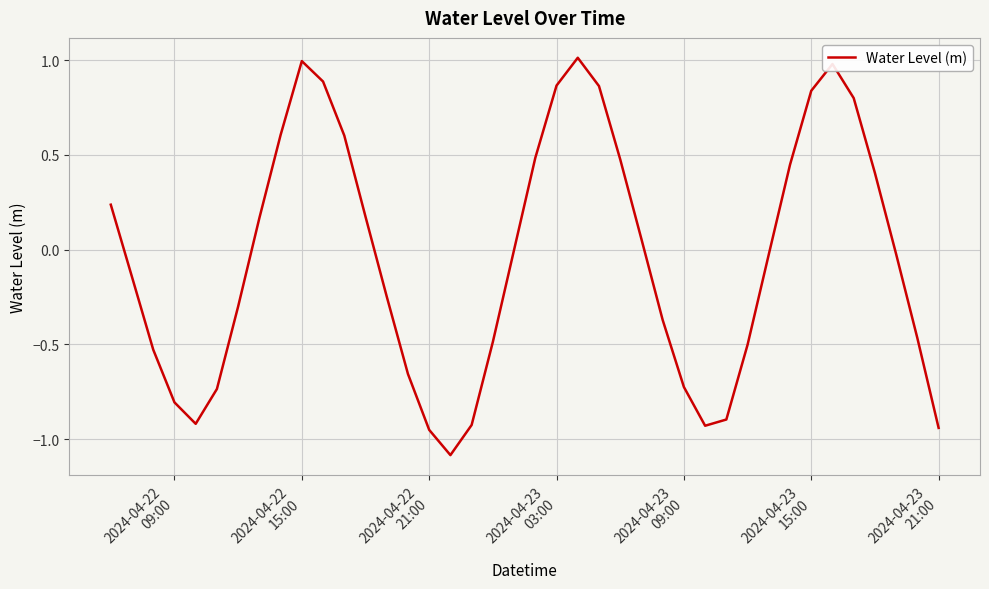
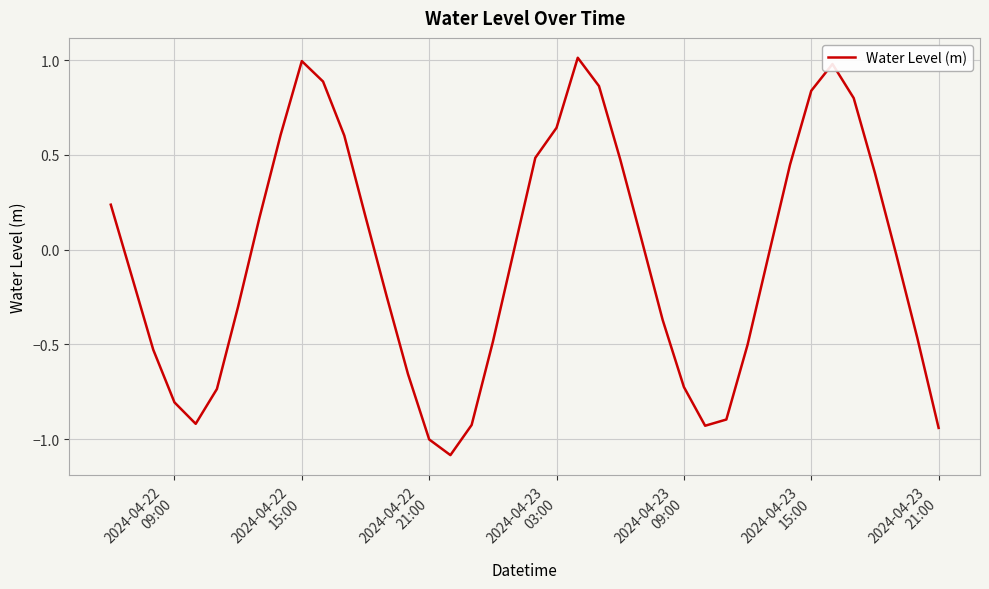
  {
    "2024-04-22 09:00": -0.81,
    "2024-04-22 15:00": 0.99,
-   "2024-04-22 21:00": -0.95,
-   "2024-04-23 03:00": 0.87,
+   "2024-04-22 21:00": -1.00,
+   "2024-04-23 03:00": 0.64,
    "2024-04-23 09:00": -0.73,
    "2024-04-23 15:00": 0.84,
    "2024-04-23 21:00": -0.94
  }
